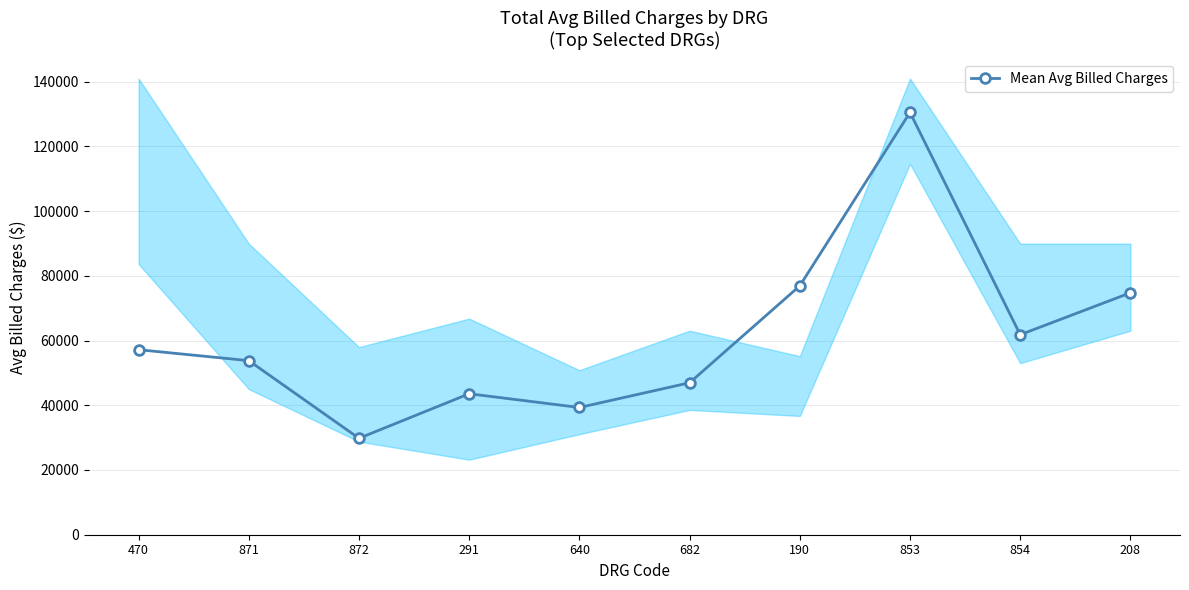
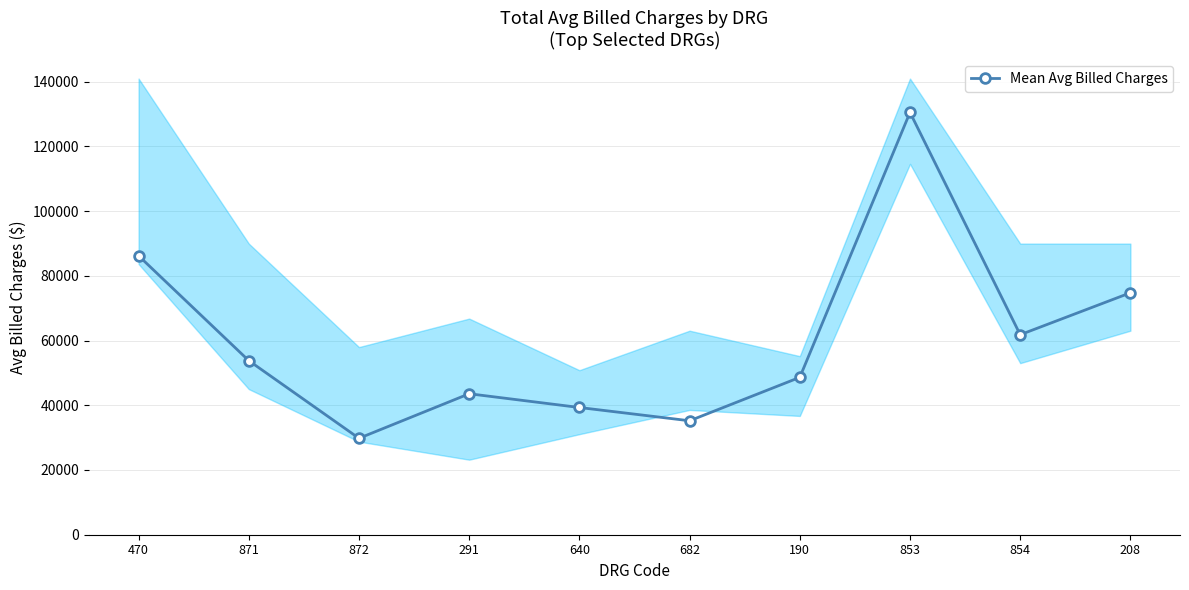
  {
    "Mean Avg Billed Charges": {
-     "470": 57000,
+     "470": 86000,
      "871": 54000,
      "872": 30000,
      "291": 44000,
      "640": 39000,
-     "682": 47000,
-     "190": 77000,
+     "682": 35000,
+     "190": 49000,
      "853": 130000,
      "854": 62000,
      "208": 75000
    }
  }
